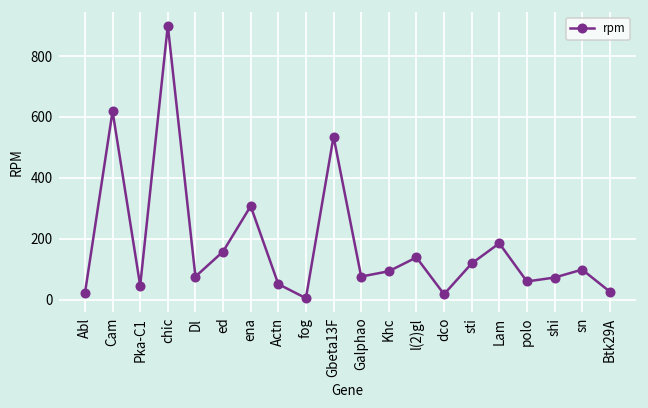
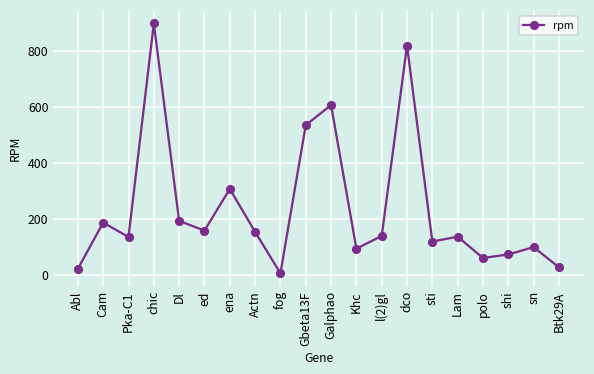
  {
    "Abl": 20,
-   "Cam": 620,
-   "Pka-C1": 50,
+   "Cam": 190,
+   "Pka-C1": 140,
    "chic": 900,
-   "Dl": 80,
+   "Dl": 190,
    "ed": 160,
    "ena": 310,
-   "Actn": 50,
+   "Actn": 150,
    "fog": 10,
    "Gbeta13F": 540,
-   "Galphao": 80,
+   "Galphao": 610,
    "Khc": 90,
    "l(2)gl": 140,
-   "dco": 20,
+   "dco": 820,
    "sti": 120,
-   "Lam": 190,
+   "Lam": 140,
    "polo": 60,
    "shi": 70,
    "sn": 100,
    "Btk29A": 30
  }
